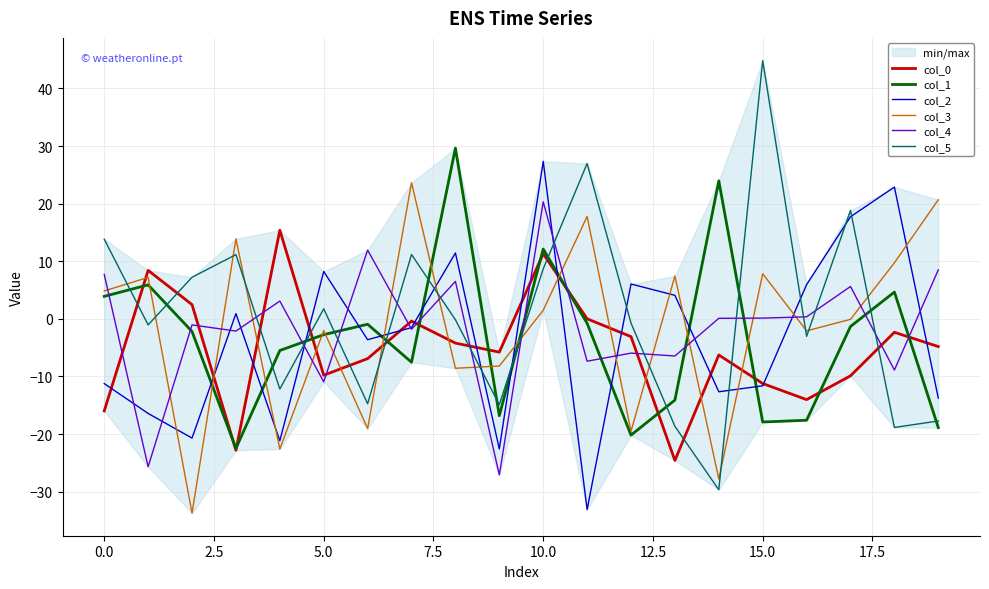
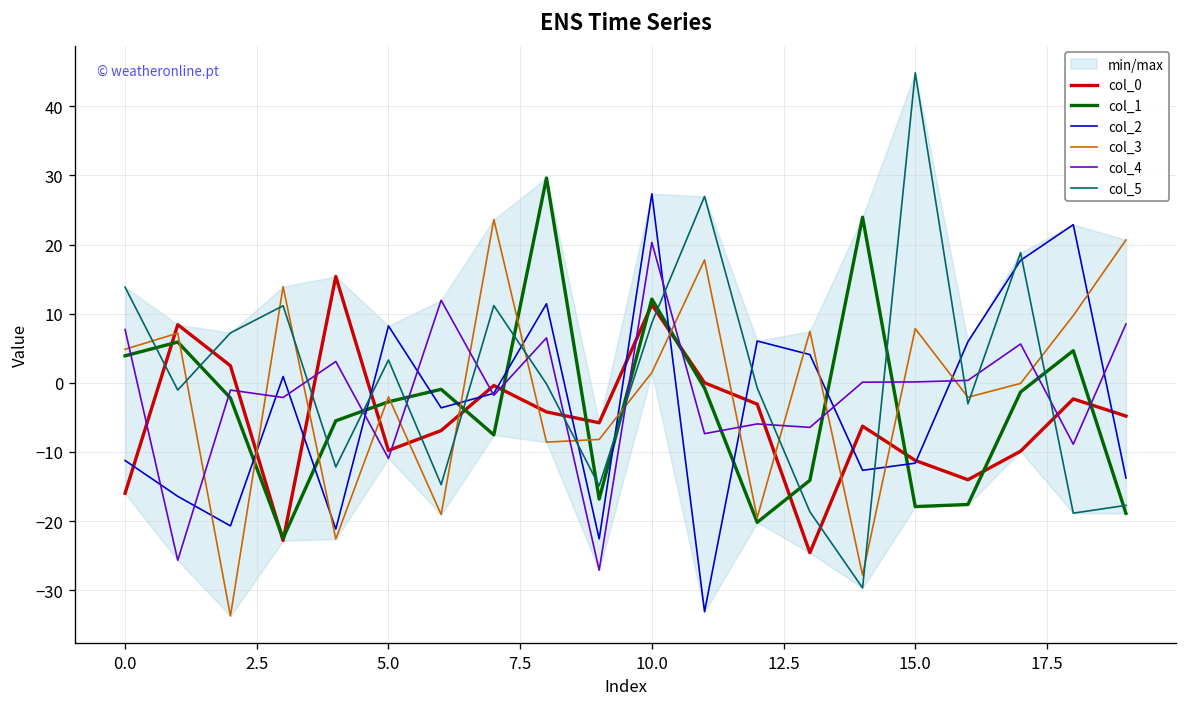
  {
    "col_0": {
      "0.0": -16,
      "5.0": -10,
      "10.0": 11
    },
    "col_1": {
      "0.0": 4,
      "5.0": -3,
      "10.0": 12,
      "15.0": -18
    },
    "col_2": {
      "0.0": -11
    },
    "col_3": {
      "0.0": 5,
      "5.0": -2,
      "10.0": 1,
      "15.0": 8
    },
    "col_4": {
      "0.0": 8,
      "5.0": -11,
      "10.0": 20,
      "15.0": 0
    },
    "col_5": {
-     "5.0": 2,
+     "5.0": 3,
      "10.0": 9
    }
  }
